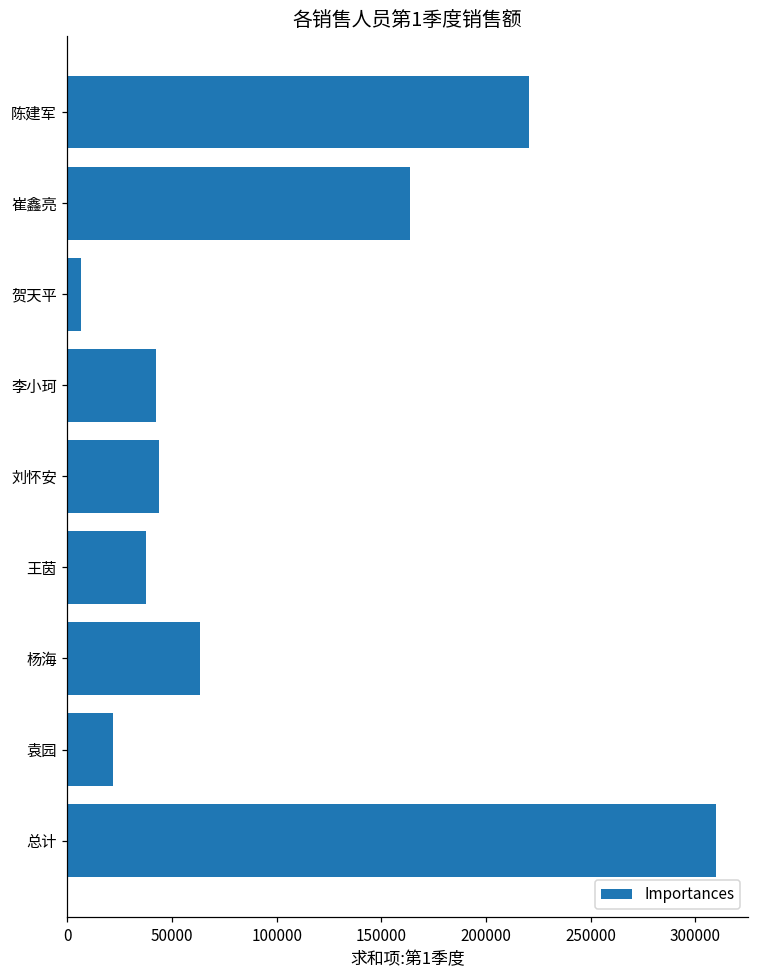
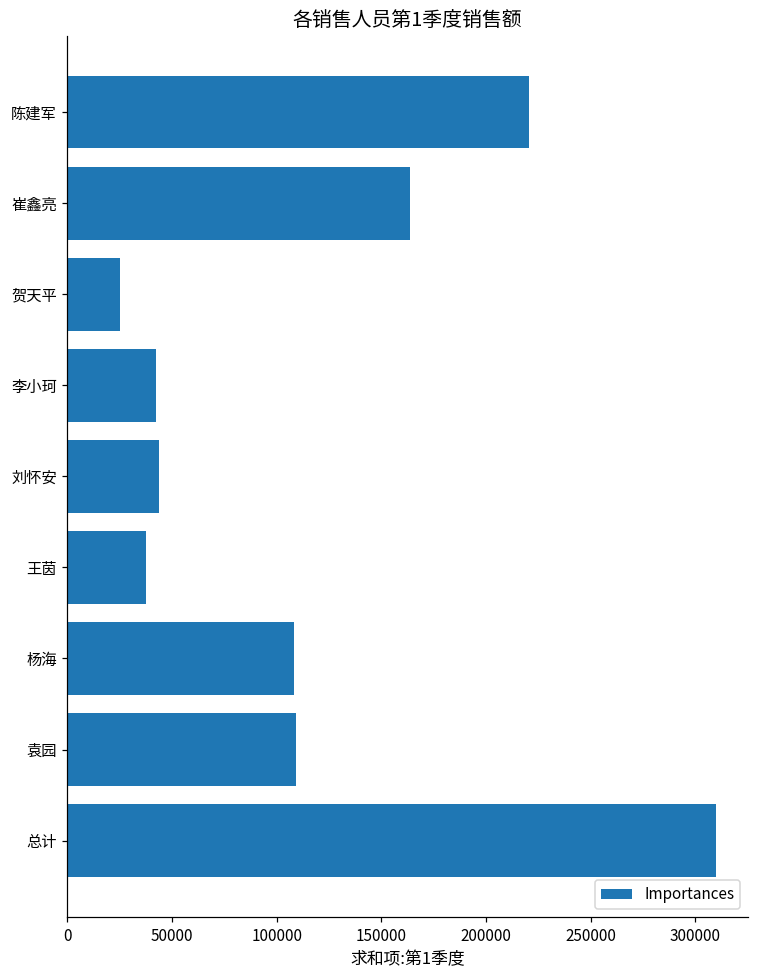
  {
    "陈建军": 220000,
    "崔鑫亮": 164000,
-   "贺天平": 6000,
+   "贺天平": 25000,
    "李小珂": 42000,
    "刘怀安": 44000,
    "王茵": 37000,
-   "杨海": 64000,
-   "袁园": 22000,
+   "杨海": 108000,
+   "袁园": 109000,
    "总计": 310000
  }
